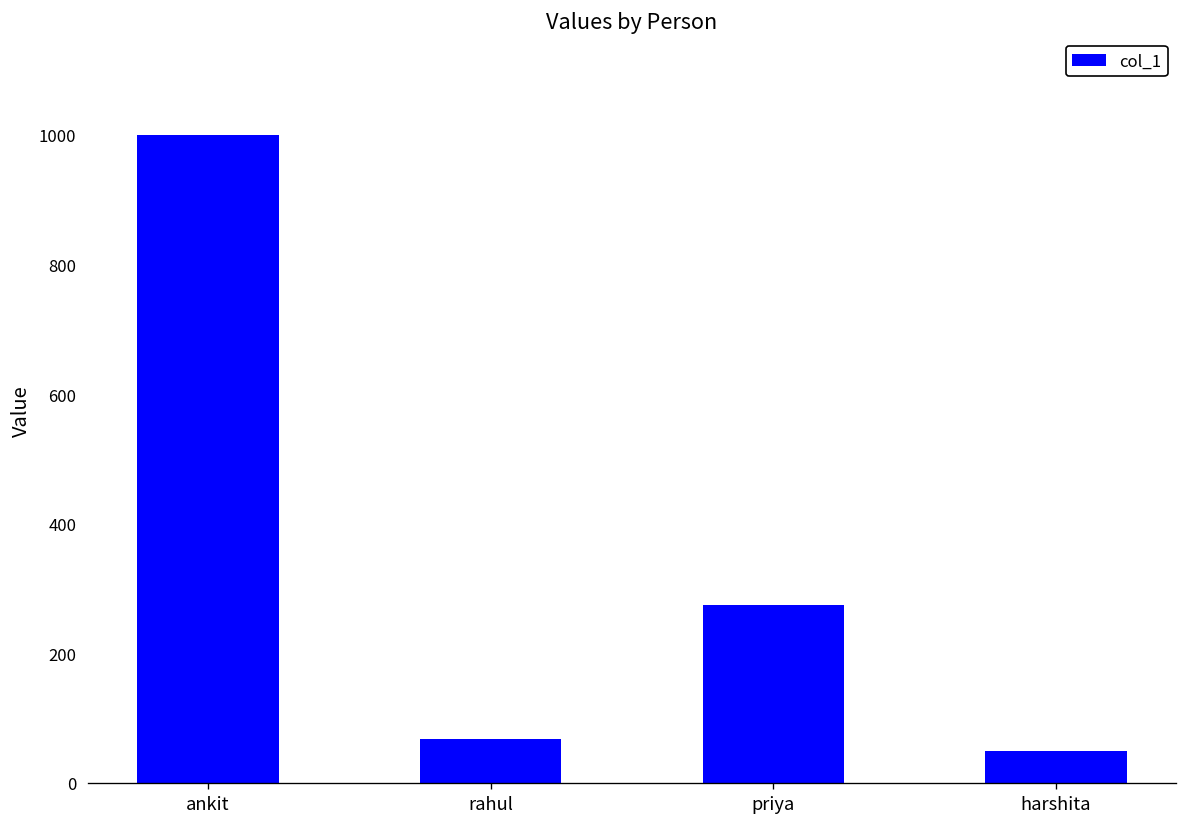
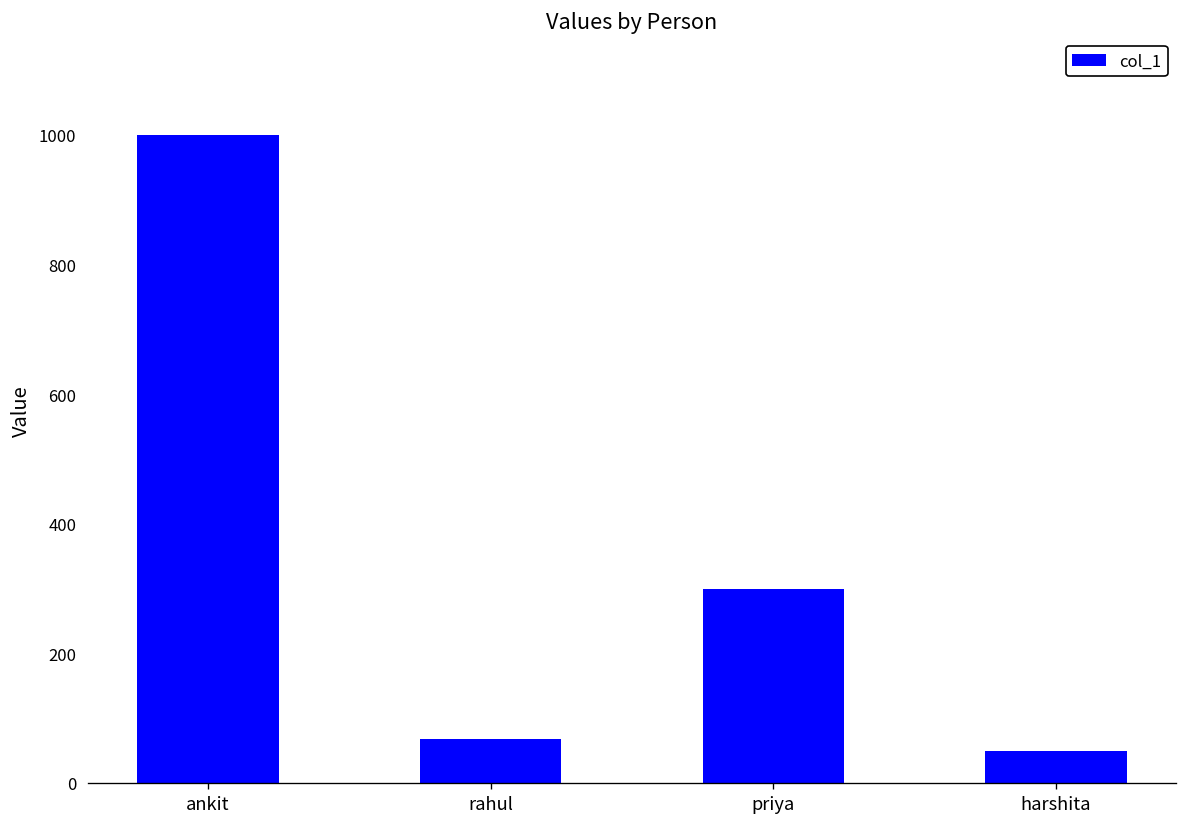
  {
    "ankit": 1000,
    "rahul": 70,
-   "priya": 270,
+   "priya": 300,
    "harshita": 50
  }
